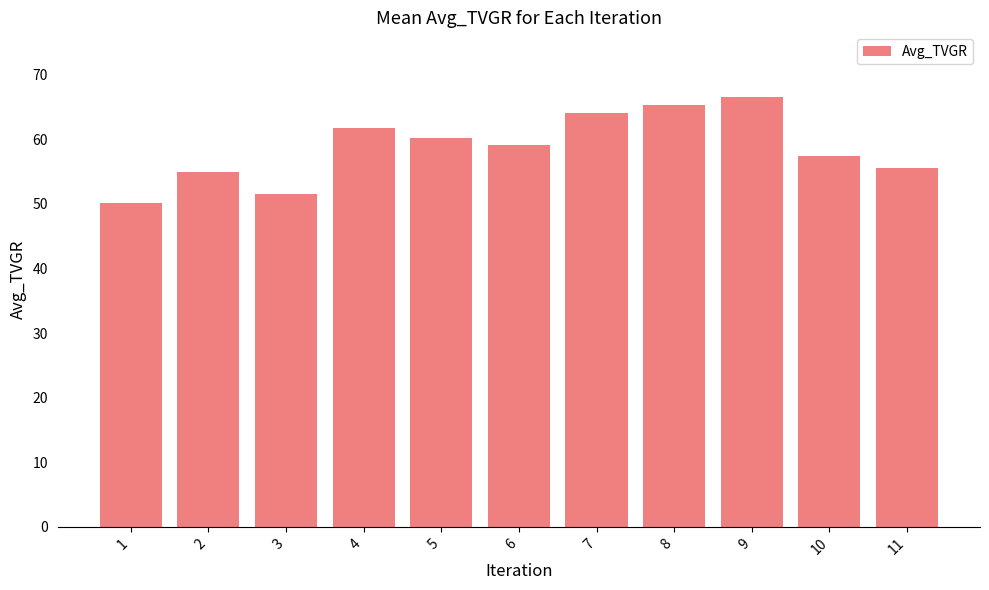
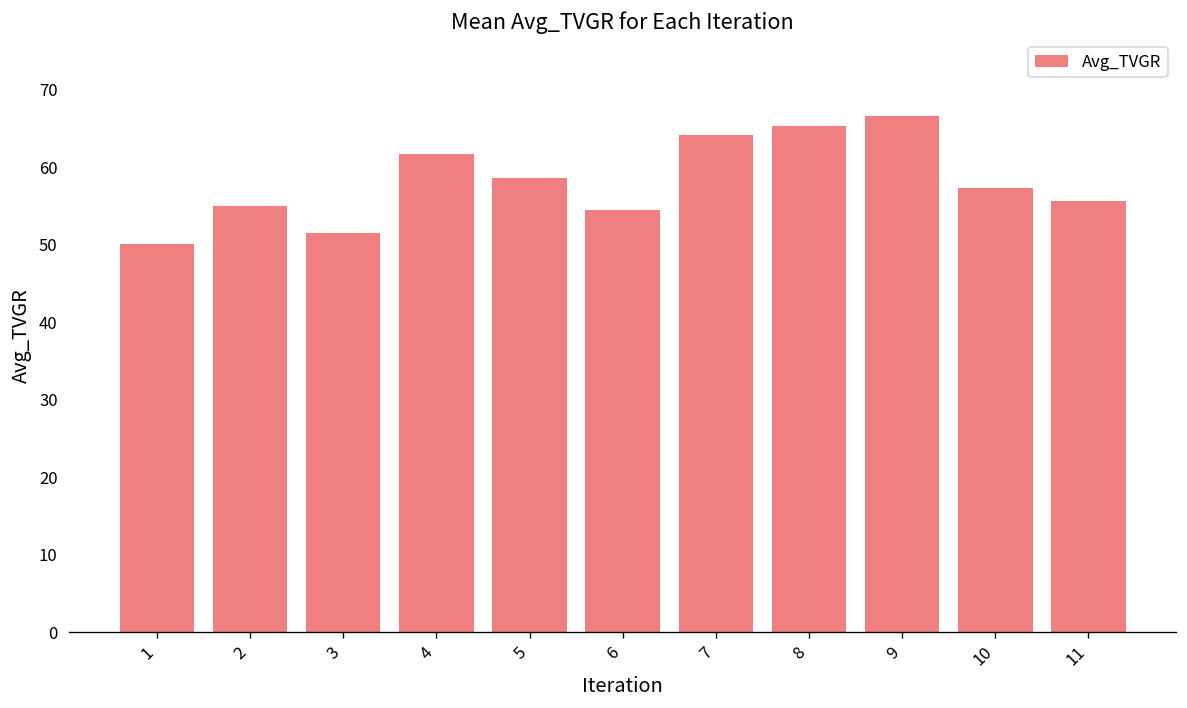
  {
    "1": 50,
    "2": 55,
    "3": 51,
    "4": 62,
-   "5": 60,
-   "6": 59,
+   "5": 59,
+   "6": 54,
    "7": 64,
    "8": 65,
    "9": 67,
    "10": 57,
    "11": 56
  }
